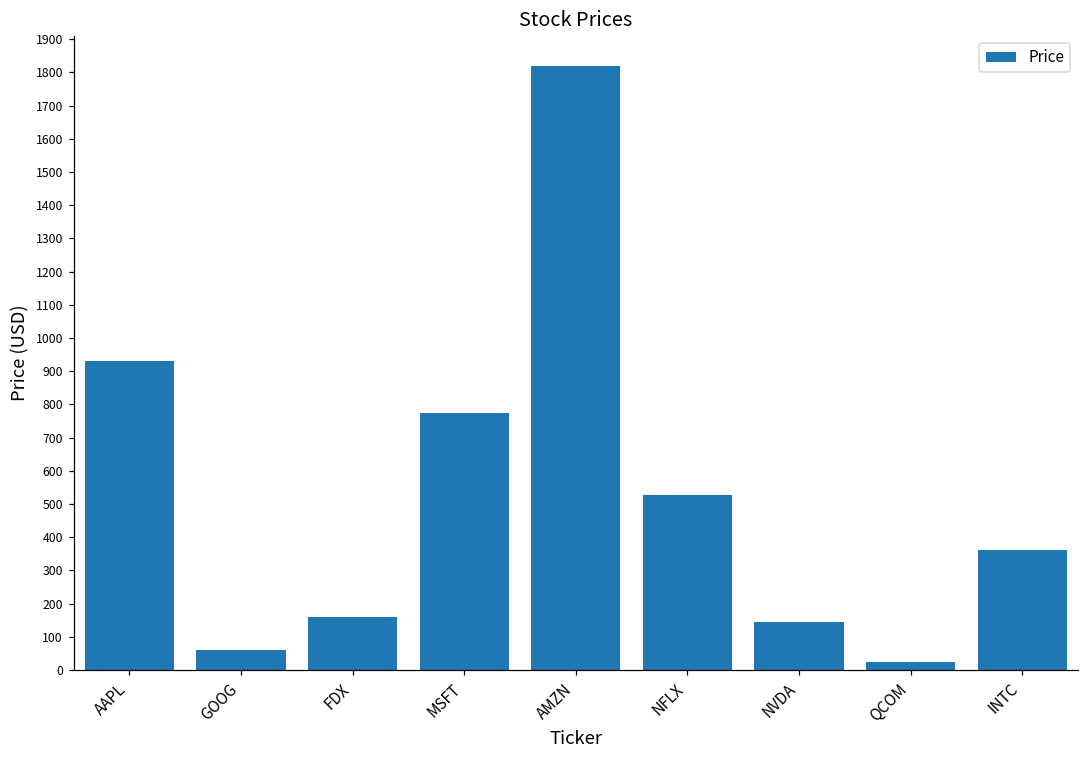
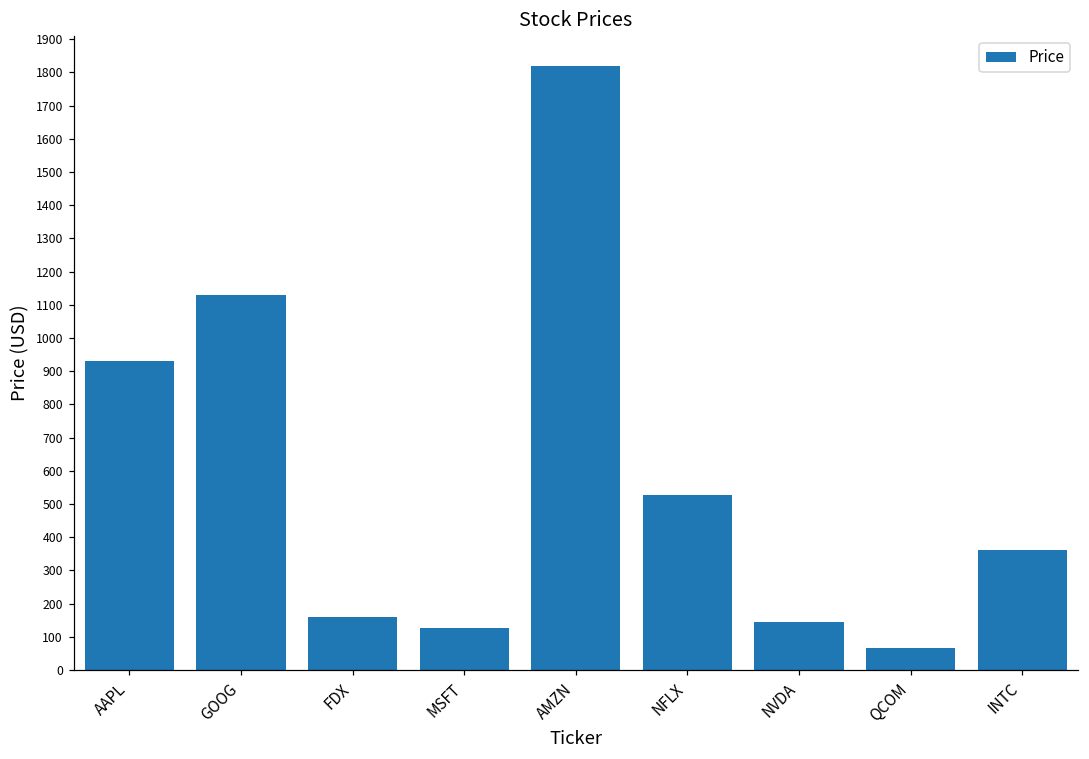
  {
    "AAPL": 930,
-   "GOOG": 60,
+   "GOOG": 1130,
    "FDX": 160,
-   "MSFT": 770,
+   "MSFT": 130,
    "AMZN": 1820,
    "NFLX": 530,
    "NVDA": 140,
-   "QCOM": 30,
+   "QCOM": 70,
    "INTC": 360
  }
